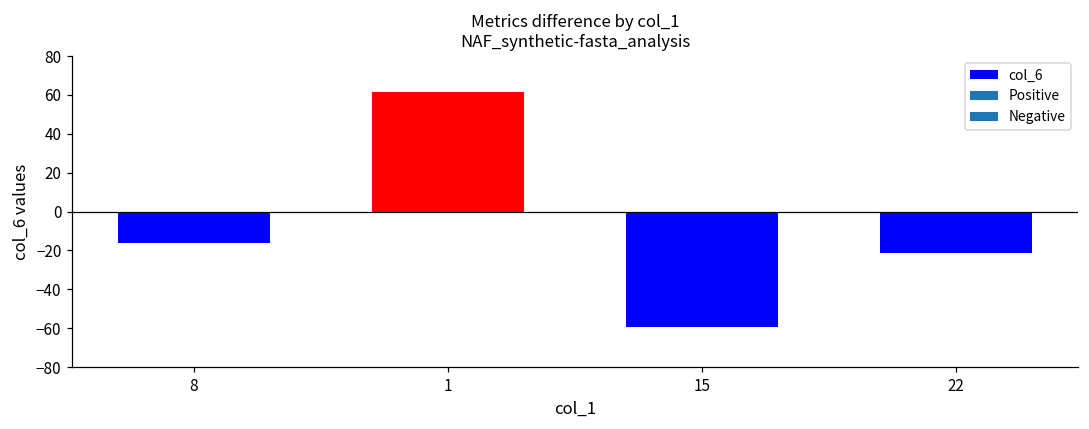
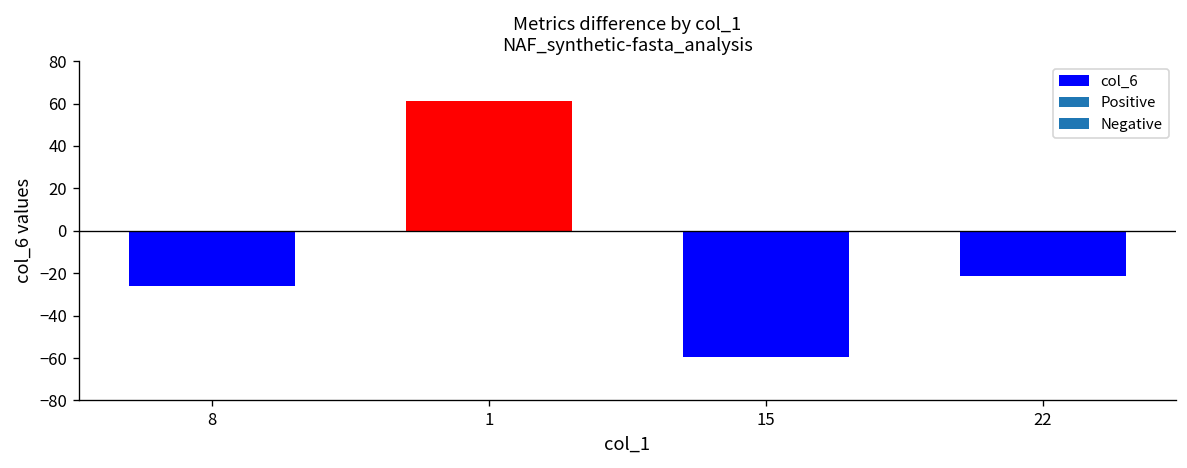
  {
-   "8": -16,
+   "8": -26,
    "1": 61,
    "15": -60,
    "22": -21
  }
